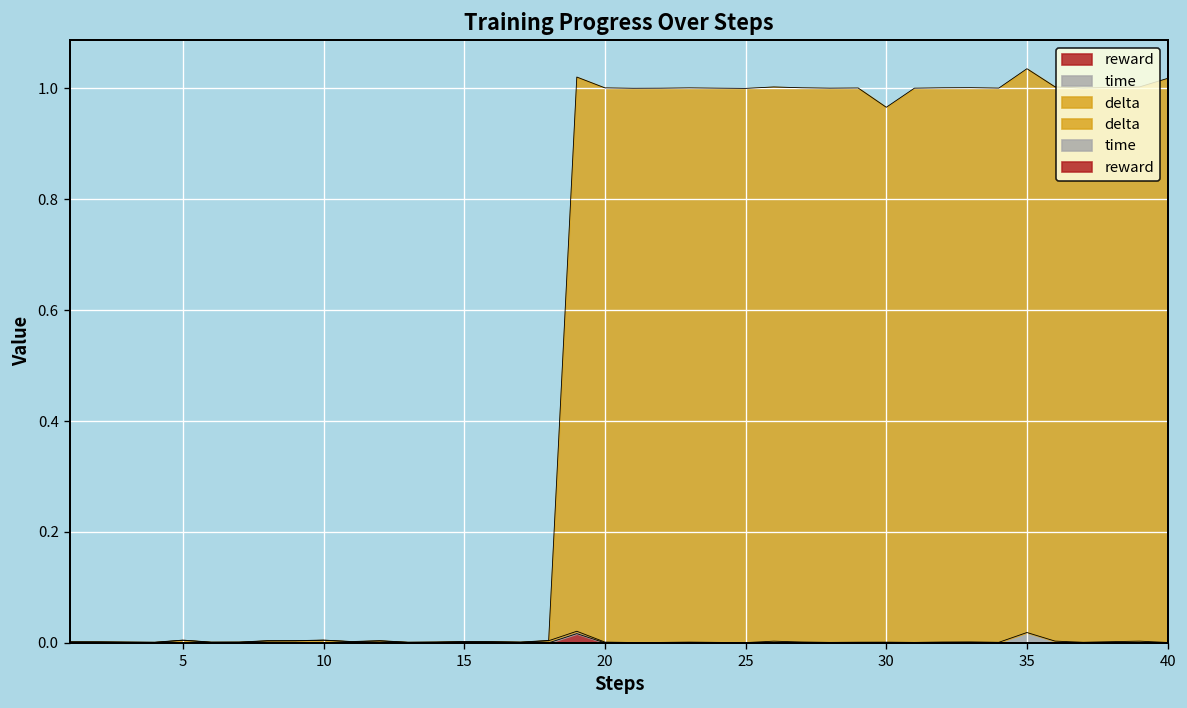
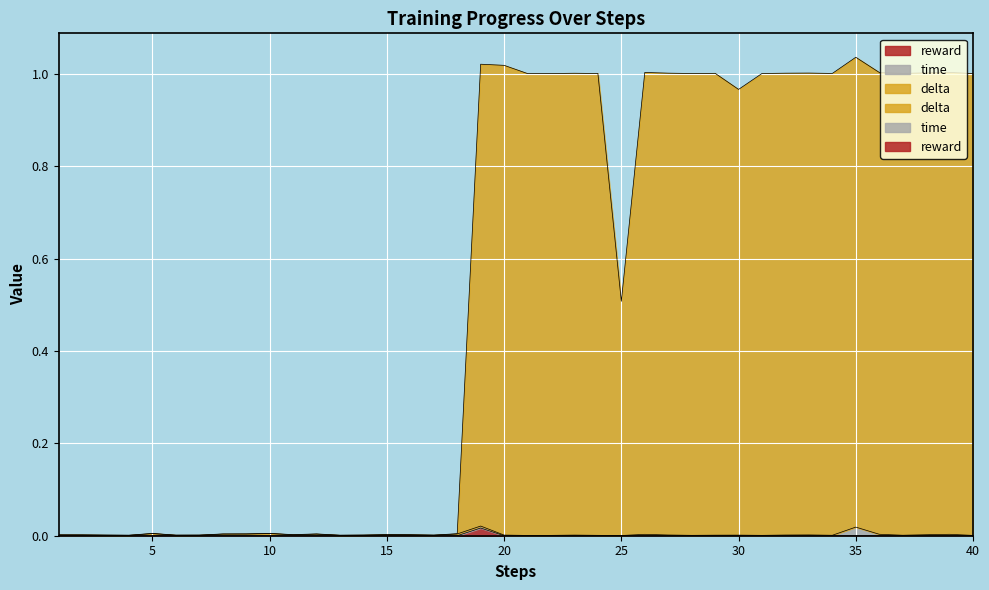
  {
    "reward": {
      "35": 0.00
    },
    "time": {
      "35": 0.02
    },
    "delta": {
-     "20": 1.00,
-     "25": 1.00,
+     "20": 1.02,
+     "25": 0.51,
      "30": 0.96,
      "35": 1.02,
-     "40": 1.02
+     "40": 1.00
    }
  }
